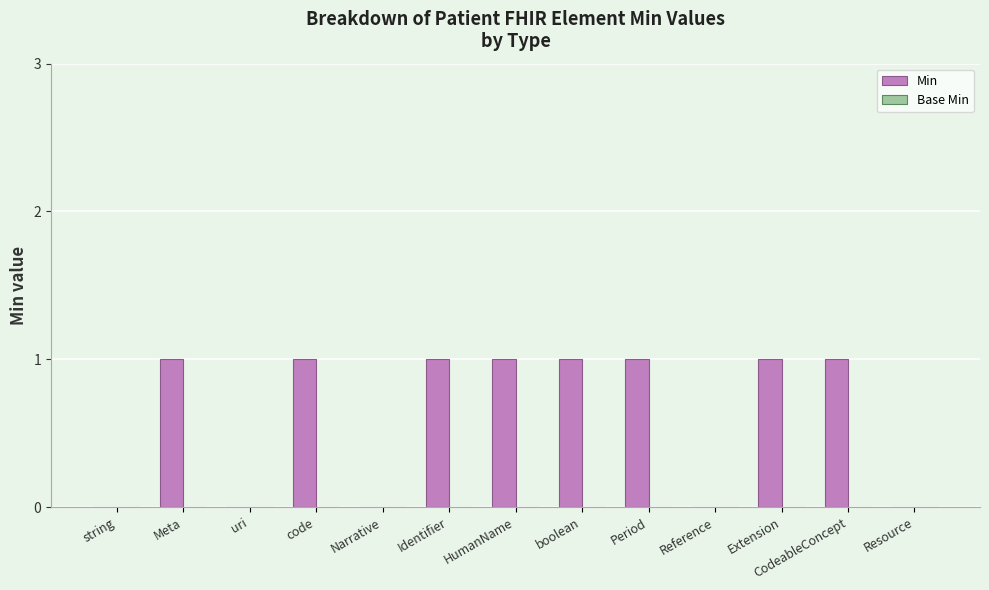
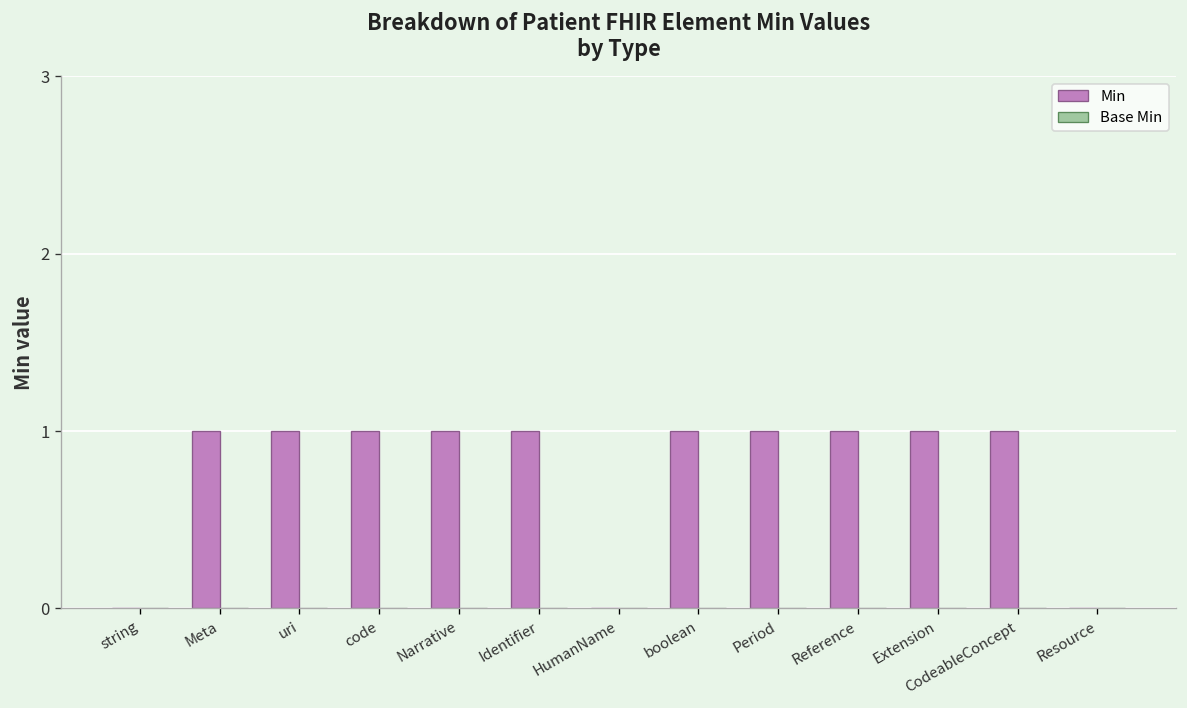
  {
    "Min": {
      "string": 0,
      "Meta": 1,
-     "uri": 0,
+     "uri": 1,
      "code": 1,
-     "Narrative": 0,
+     "Narrative": 1,
      "Identifier": 1,
-     "HumanName": 1,
+     "HumanName": 0,
      "boolean": 1,
      "Period": 1,
-     "Reference": 0,
+     "Reference": 1,
      "Extension": 1,
      "CodeableConcept": 1,
      "Resource": 0
    },
    "Base Min": {
      "string": 0,
      "Meta": 0,
      "uri": 0,
      "code": 0,
      "Narrative": 0,
      "Identifier": 0,
      "HumanName": 0,
      "boolean": 0,
      "Period": 0,
      "Reference": 0,
      "Extension": 0,
      "CodeableConcept": 0,
      "Resource": 0
    }
  }
